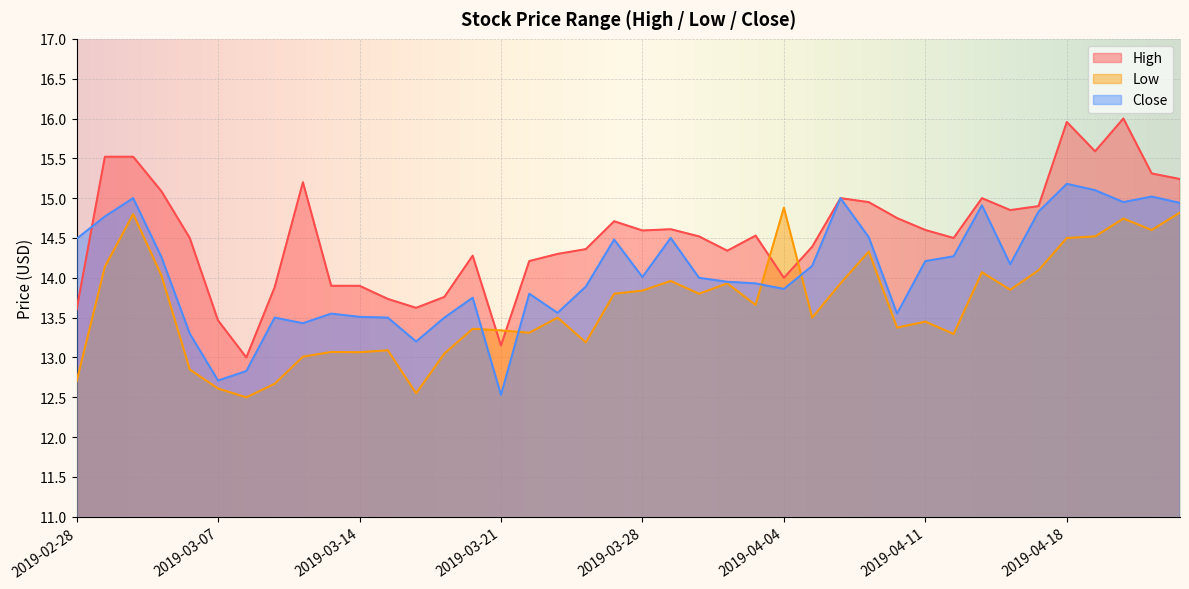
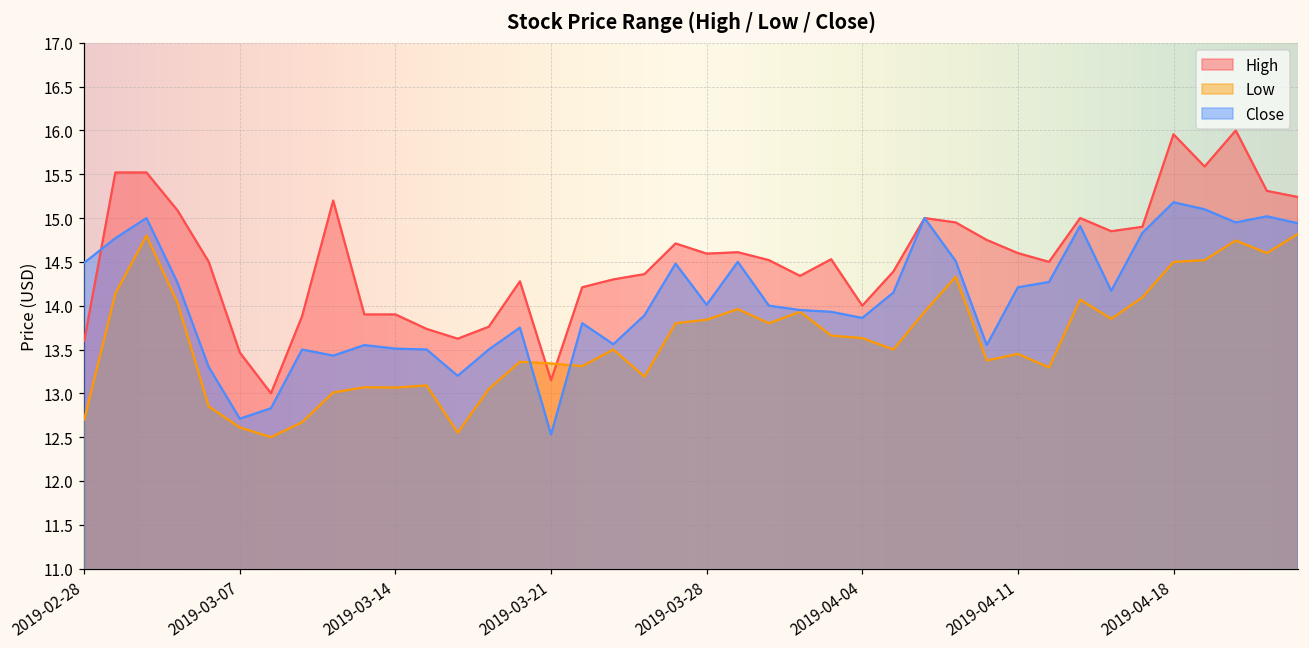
  {
    "High": {
      "2019-02-28": 13.6,
      "2019-03-07": 13.5,
      "2019-03-14": 13.9,
      "2019-03-21": 13.2,
      "2019-03-28": 14.6,
      "2019-04-04": 14.0,
      "2019-04-11": 14.6,
      "2019-04-18": 16.0
    },
    "Low": {
      "2019-02-28": 12.7,
      "2019-03-07": 12.6,
      "2019-03-14": 13.1,
      "2019-03-21": 13.3,
      "2019-03-28": 13.8,
-     "2019-04-04": 14.9,
+     "2019-04-04": 13.6,
      "2019-04-11": 13.5,
      "2019-04-18": 14.5
    },
    "Close": {
      "2019-02-28": 14.5,
      "2019-03-07": 12.7,
      "2019-03-14": 13.5,
      "2019-03-21": 12.5,
      "2019-03-28": 14.0,
      "2019-04-04": 13.9,
      "2019-04-11": 14.2,
      "2019-04-18": 15.2
    }
  }
